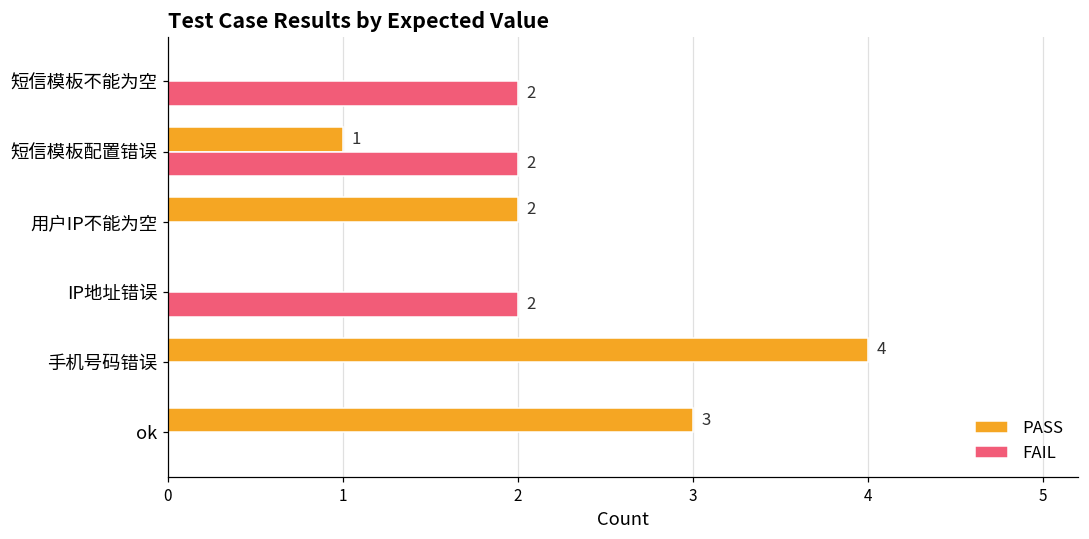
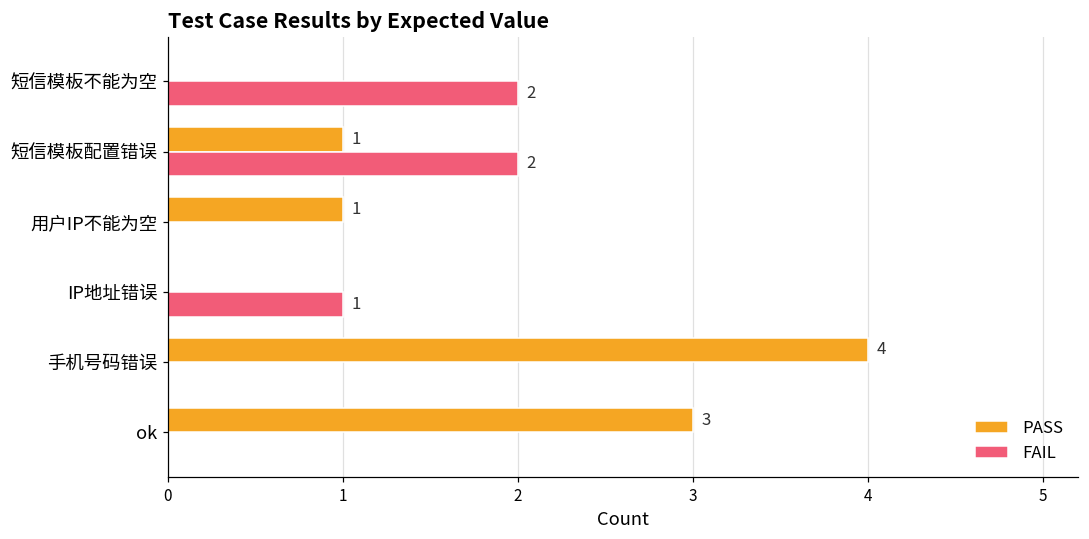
  {
    "PASS": {
      "短信模板配置错误": 1,
-     "用户IP不能为空": 2,
+     "用户IP不能为空": 1,
      "手机号码错误": 4,
      "ok": 3
    },
    "FAIL": {
      "短信模板不能为空": 2,
      "短信模板配置错误": 2,
-     "IP地址错误": 2
+     "IP地址错误": 1
    }
  }
